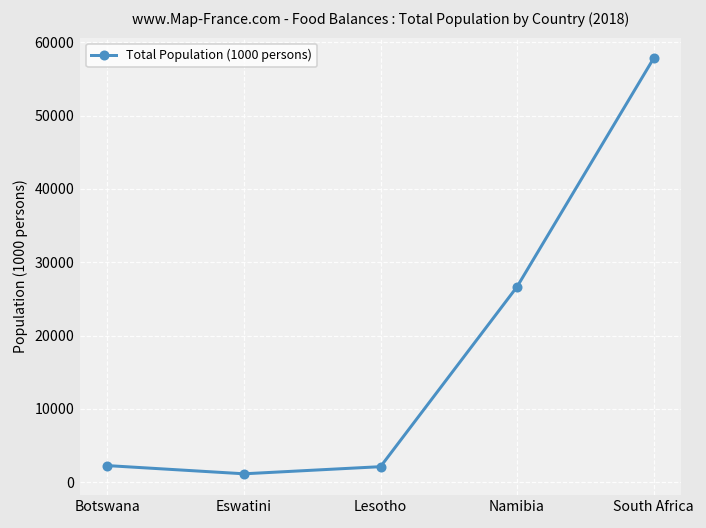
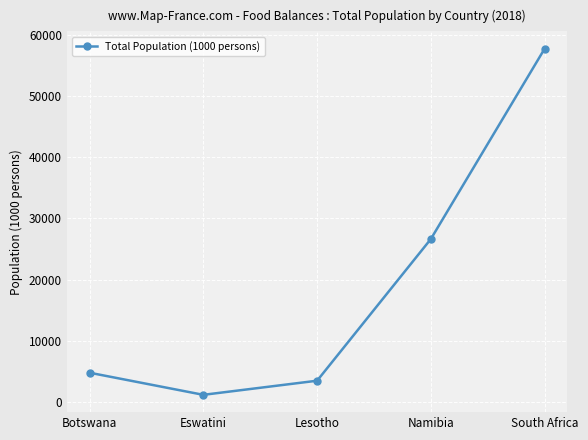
  {
-   "Botswana": 2000,
+   "Botswana": 5000,
    "Eswatini": 1000,
-   "Lesotho": 2000,
+   "Lesotho": 3000,
    "Namibia": 27000,
    "South Africa": 58000
  }
